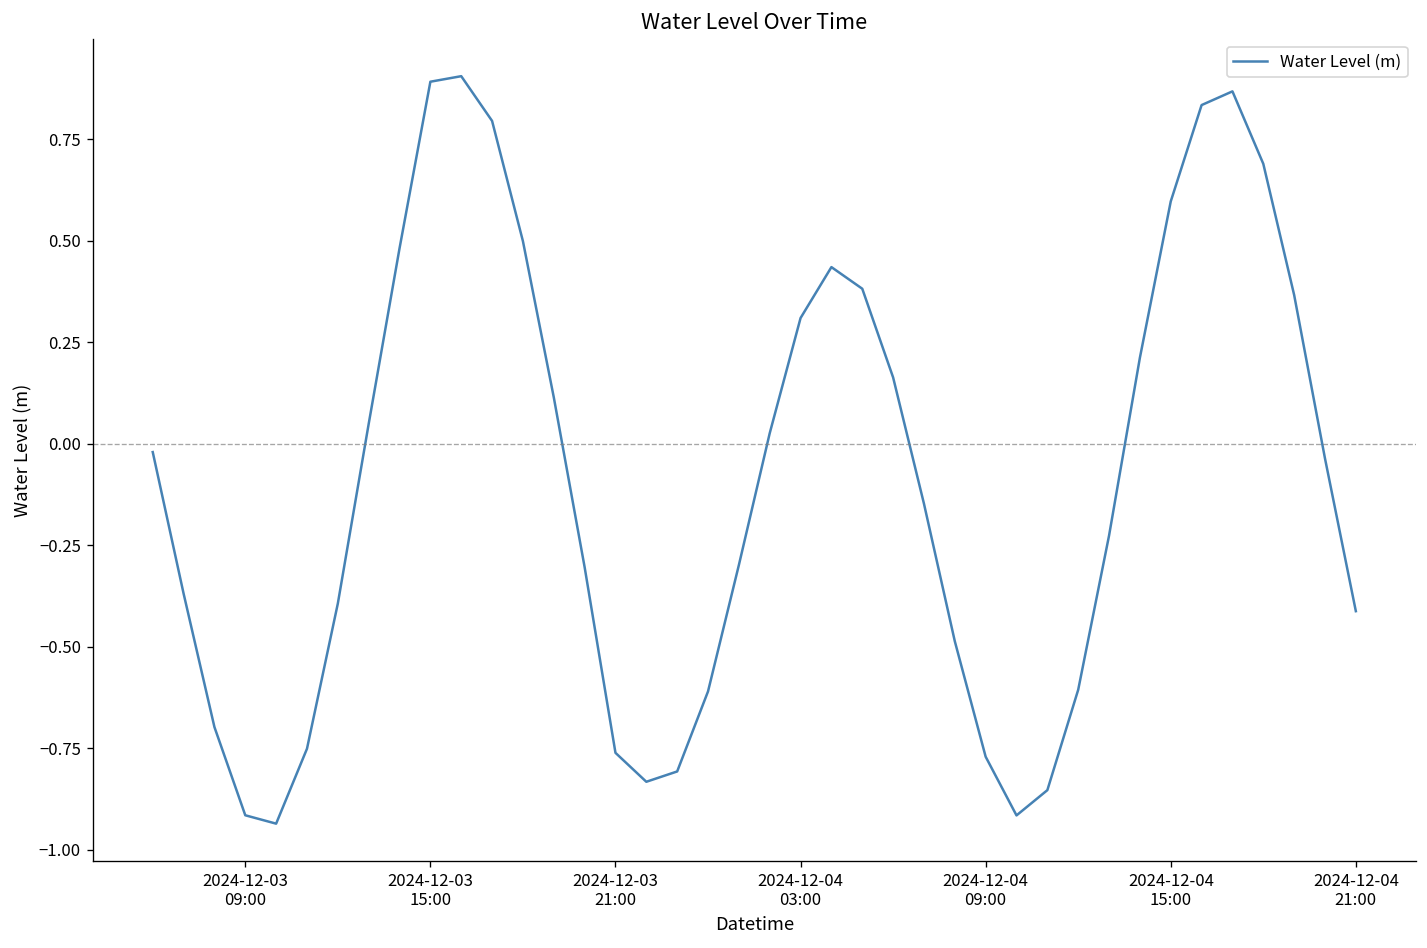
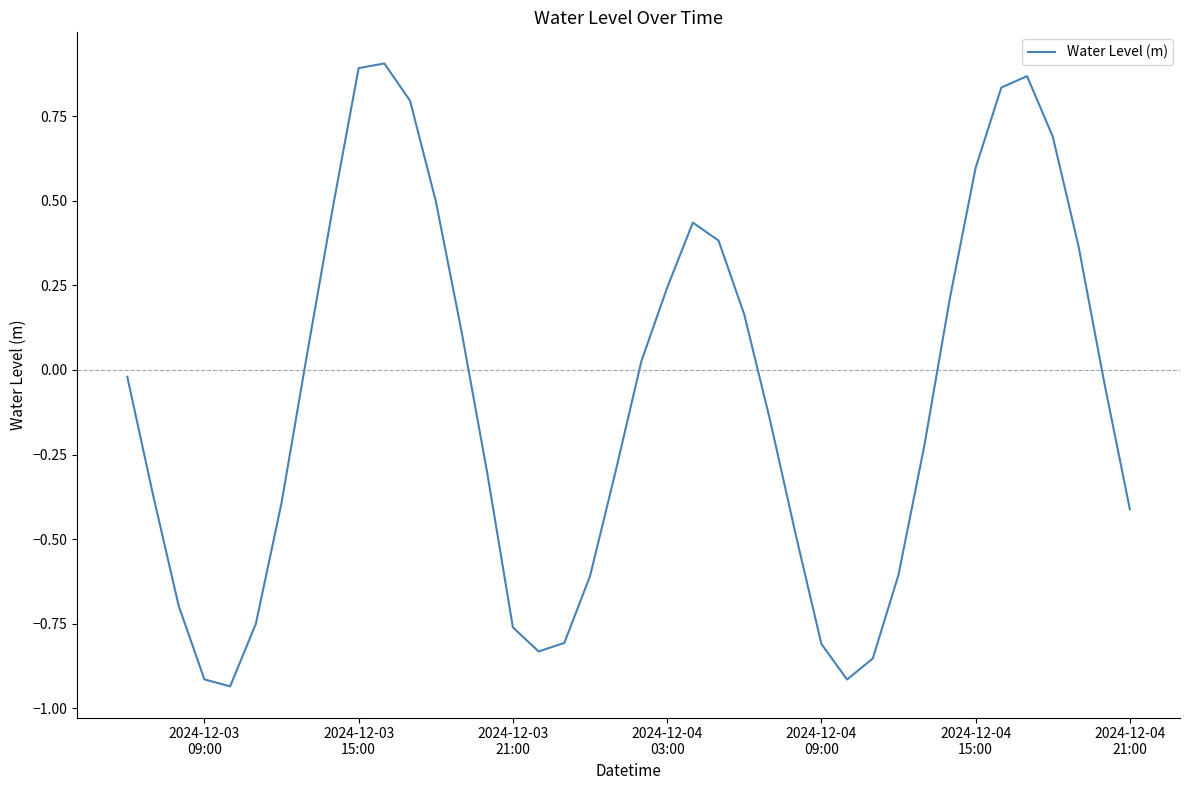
  {
    "2024-12-03 09:00": -0.91,
    "2024-12-03 15:00": 0.89,
    "2024-12-03 21:00": -0.76,
-   "2024-12-04 03:00": 0.31,
-   "2024-12-04 09:00": -0.77,
+   "2024-12-04 03:00": 0.24,
+   "2024-12-04 09:00": -0.81,
    "2024-12-04 15:00": 0.60,
    "2024-12-04 21:00": -0.41
  }
